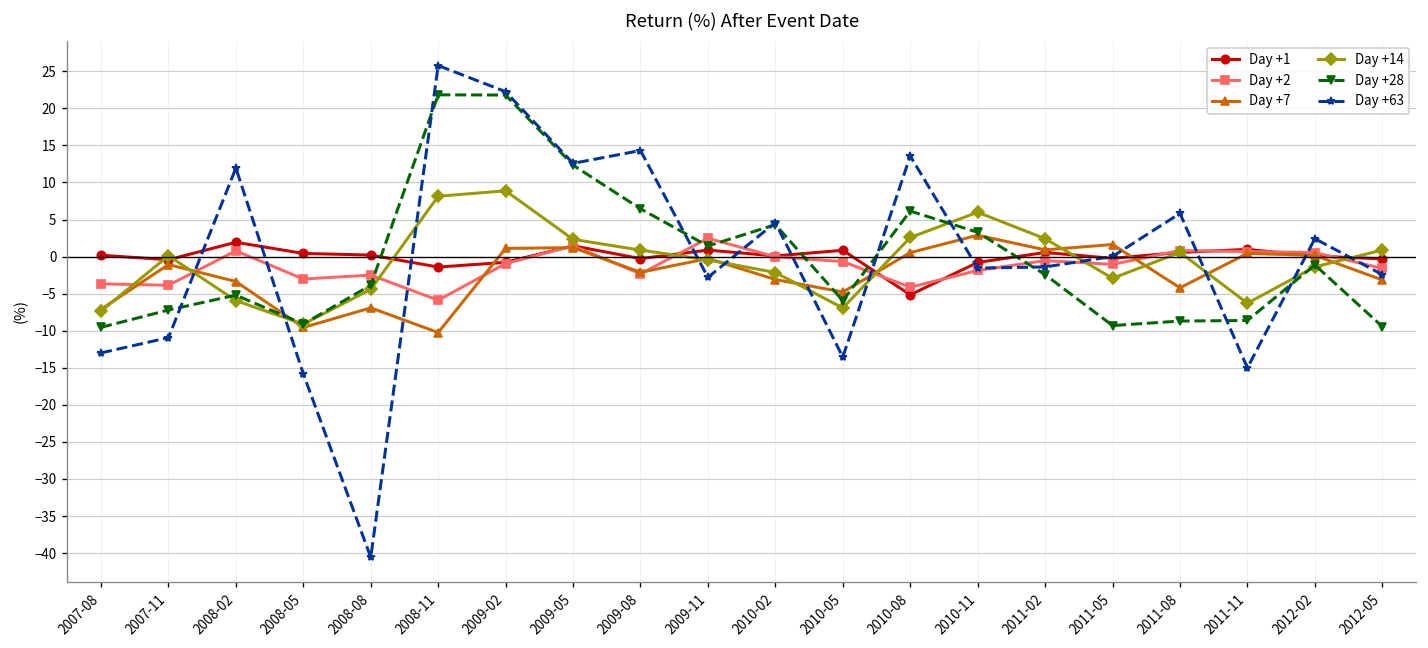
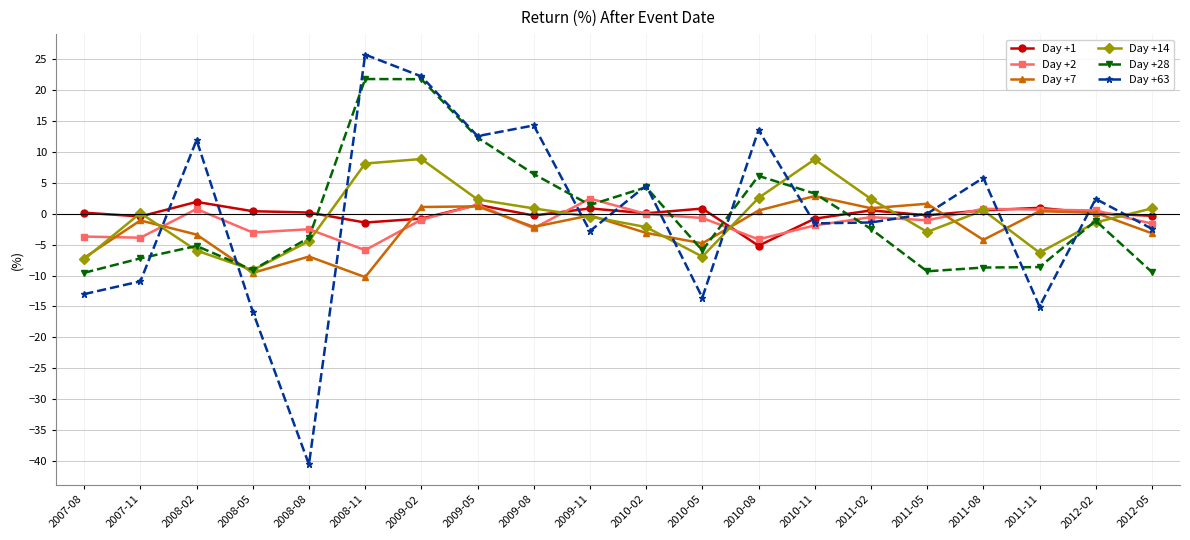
  {
    "Day +1": {
      "2007-08": 0,
      "2007-11": 0,
      "2008-02": 2,
      "2008-05": 0,
      "2008-08": 0,
      "2008-11": -1,
      "2009-08": 0,
      "2009-11": 1,
      "2010-05": 1,
      "2010-08": -5,
      "2010-11": -1,
      "2012-05": 0
    },
    "Day +2": {
      "2007-08": -4,
      "2007-11": -4,
      "2008-02": 1,
      "2008-05": -3,
      "2008-08": -2,
      "2008-11": -6,
      "2009-11": 2,
      "2010-05": -1,
      "2010-08": -4,
      "2011-02": -1,
      "2011-05": -1,
      "2012-05": -2
    },
    "Day +7": {
      "2007-11": -1,
      "2008-02": -3,
      "2008-05": -10,
      "2008-08": -7,
      "2008-11": -10,
      "2009-02": 1,
      "2010-02": -3,
      "2010-05": -5,
      "2010-08": 1,
      "2011-05": 2,
      "2011-08": -4,
      "2012-05": -3
    },
    "Day +14": {
      "2007-11": 0,
      "2008-02": -6,
      "2008-08": -4,
      "2008-11": 8,
      "2009-02": 9,
      "2009-05": 2,
      "2009-08": 1,
      "2010-02": -2,
      "2010-05": -7,
      "2010-08": 3,
-     "2010-11": 6,
+     "2010-11": 9,
      "2011-02": 2,
      "2011-05": -3,
      "2011-11": -6,
      "2012-05": 1
    },
    "Day +28": {
      "2007-08": -10,
      "2007-11": -7,
      "2008-02": -5,
      "2008-08": -4,
      "2008-11": 22,
      "2009-02": 22,
      "2009-08": 6,
      "2009-11": 1,
      "2010-05": -6,
      "2010-08": 6,
      "2011-02": -2,
      "2011-05": -9,
      "2011-08": -9,
      "2011-11": -9,
      "2012-05": -9
    },
    "Day +63": {
      "2007-08": -13,
      "2007-11": -11,
      "2008-02": 12,
      "2008-05": -16,
      "2008-08": -41,
      "2008-11": 26,
      "2009-02": 22,
      "2009-08": 14,
      "2009-11": -3,
      "2010-05": -14,
      "2010-08": 14,
      "2011-02": -1,
      "2011-08": 6,
      "2011-11": -15,
      "2012-02": 2,
      "2012-05": -2
    }
  }
